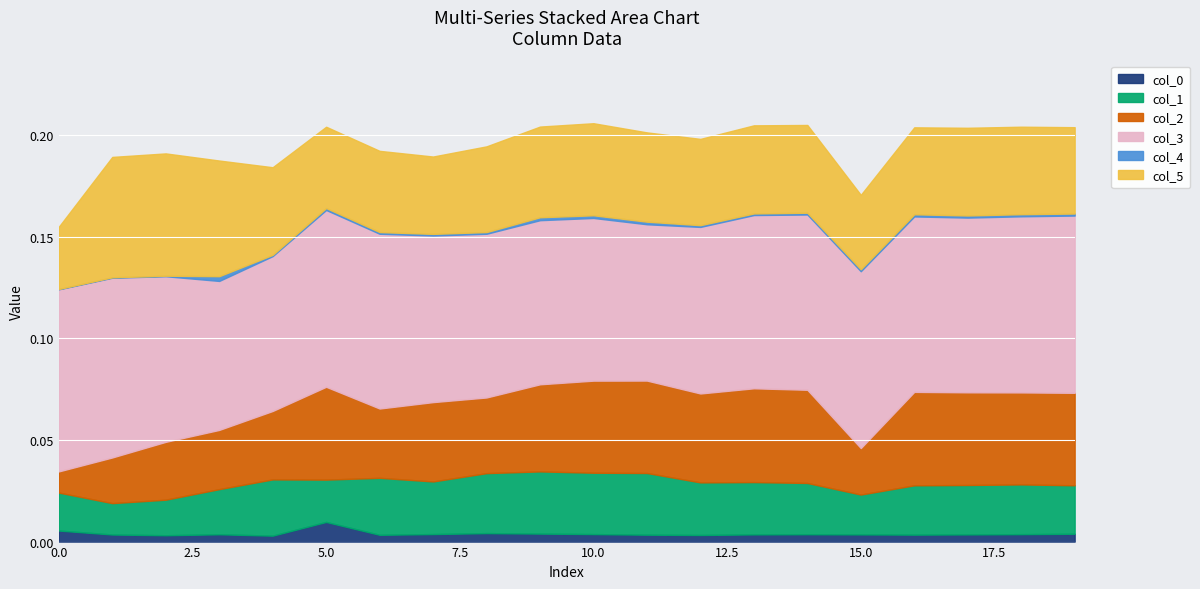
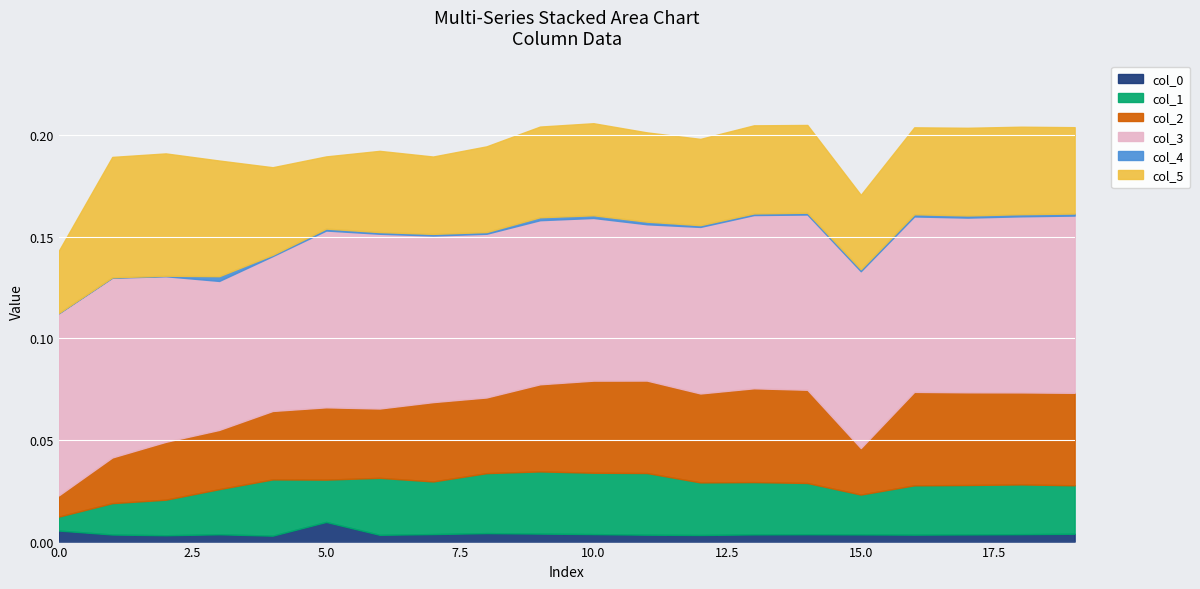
  {
    "col_0": {
      "0.0": 0.005,
      "5.0": 0.010,
      "10.0": 0.004,
      "15.0": 0.004
    },
    "col_1": {
-     "0.0": 0.019,
+     "0.0": 0.007,
      "5.0": 0.021,
      "10.0": 0.030,
      "15.0": 0.020
    },
    "col_2": {
      "0.0": 0.010,
-     "5.0": 0.046,
+     "5.0": 0.036,
      "10.0": 0.045,
      "15.0": 0.023
    },
    "col_3": {
      "10.0": 0.080
    },
    "col_4": {
      "10.0": 0.001
    },
    "col_5": {
      "0.0": 0.031,
-     "5.0": 0.040,
+     "5.0": 0.036,
      "10.0": 0.045,
      "15.0": 0.037
    }
  }
